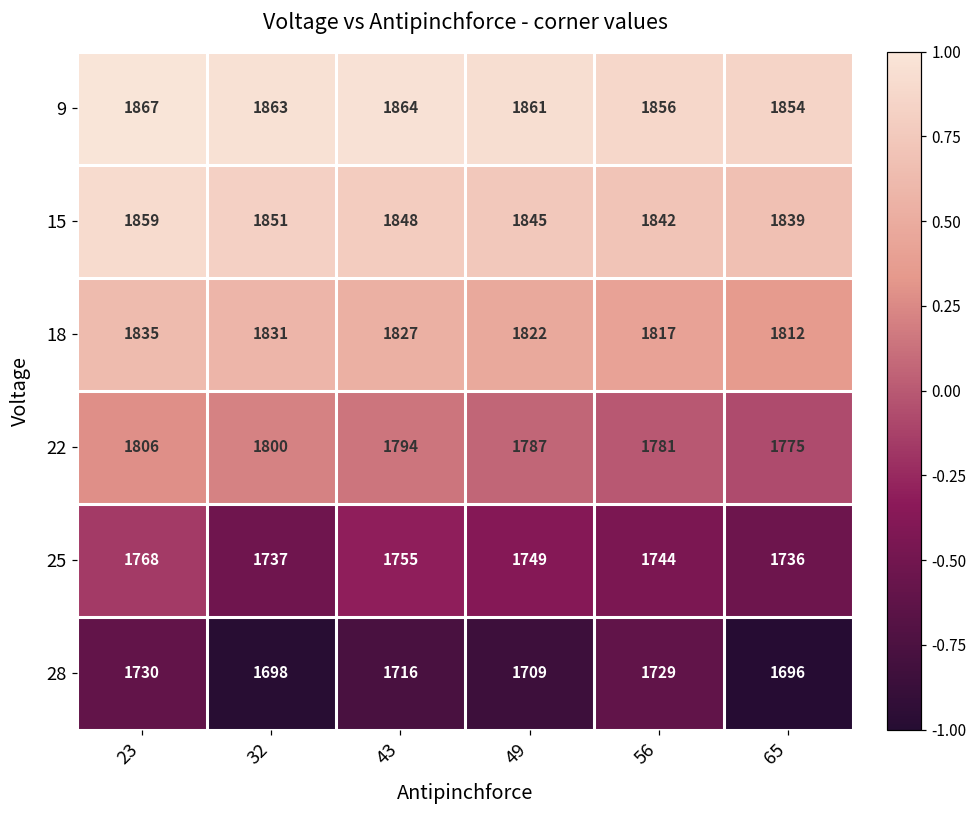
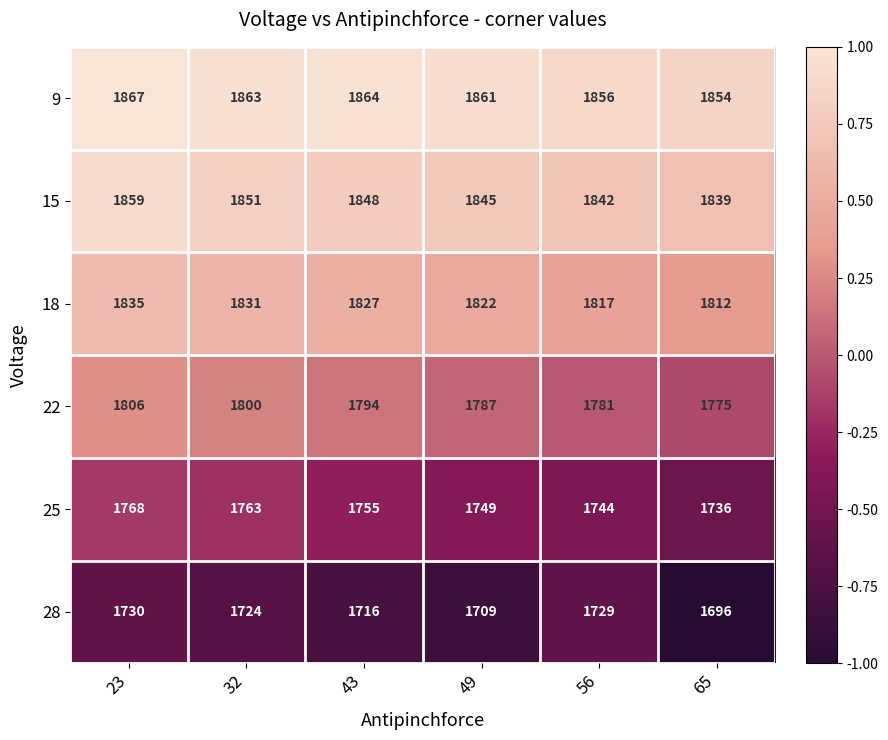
  {
    "9": {
      "23": 1867,
      "32": 1863,
      "43": 1864,
      "49": 1861,
      "56": 1856,
      "65": 1854
    },
    "15": {
      "23": 1859,
      "32": 1851,
      "43": 1848,
      "49": 1845,
      "56": 1842,
      "65": 1839
    },
    "18": {
      "23": 1835,
      "32": 1831,
      "43": 1827,
      "49": 1822,
      "56": 1817,
      "65": 1812
    },
    "22": {
      "23": 1806,
      "32": 1800,
      "43": 1794,
      "49": 1787,
      "56": 1781,
      "65": 1775
    },
    "25": {
      "23": 1768,
-     "32": 1737,
+     "32": 1763,
      "43": 1755,
      "49": 1749,
      "56": 1744,
      "65": 1736
    },
    "28": {
      "23": 1730,
-     "32": 1698,
+     "32": 1724,
      "43": 1716,
      "49": 1709,
      "56": 1729,
      "65": 1696
    }
  }
